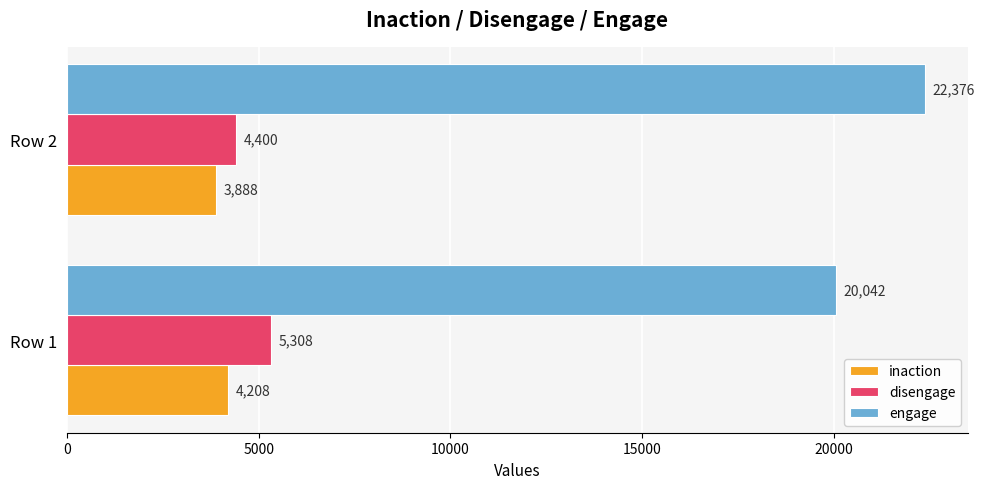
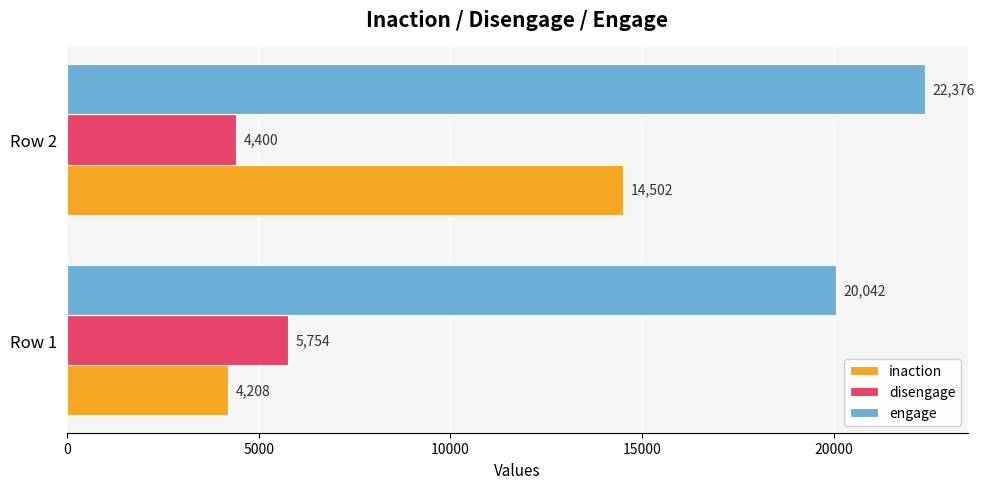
  {
    "inaction": {
-     "Row 2": "3,888",
+     "Row 2": "14,502",
      "Row 1": "4,208"
    },
    "disengage": {
      "Row 2": "4,400",
-     "Row 1": "5,308"
+     "Row 1": "5,754"
    },
    "engage": {
      "Row 2": "22,376",
      "Row 1": "20,042"
    }
  }
